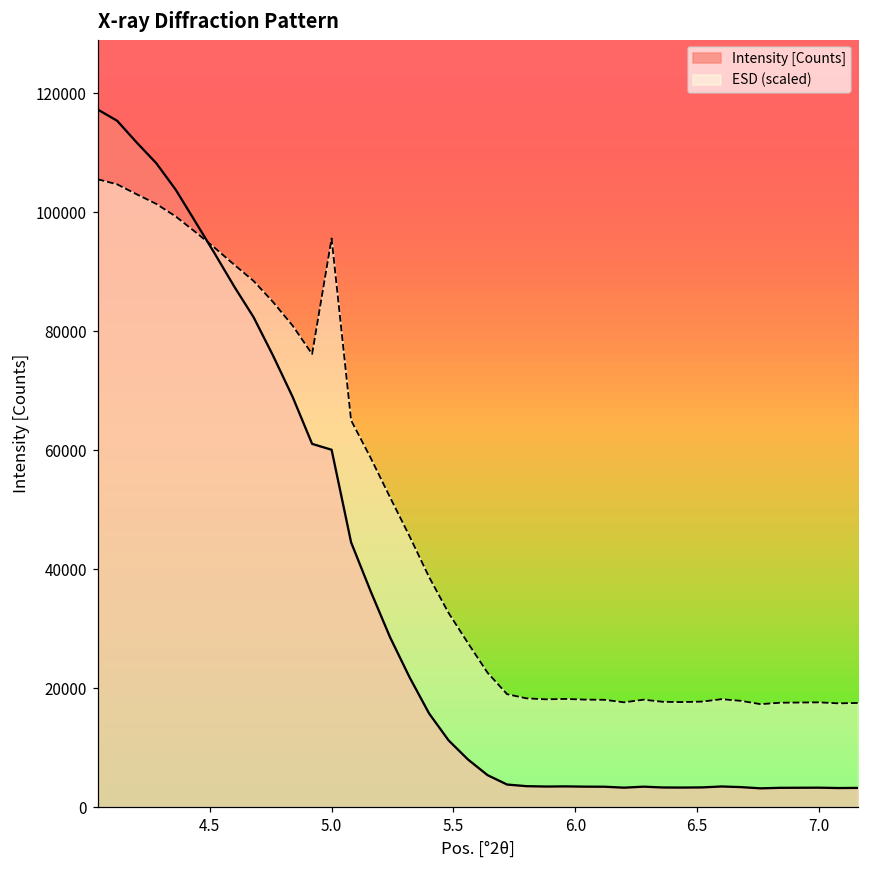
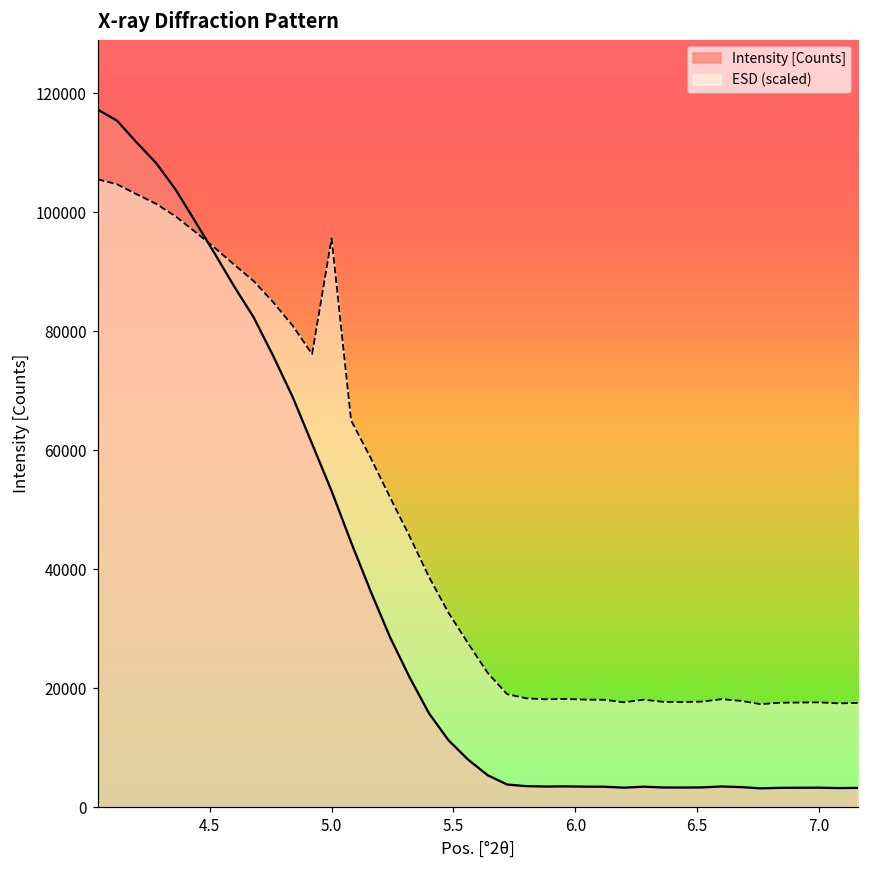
  {
    "Intensity [Counts]": {
-     "5.0": 60000,
+     "5.0": 53000,
      "7.0": 3000
    },
    "ESD (scaled)": {
      "5.0": 96000,
      "7.0": 18000
    }
  }
